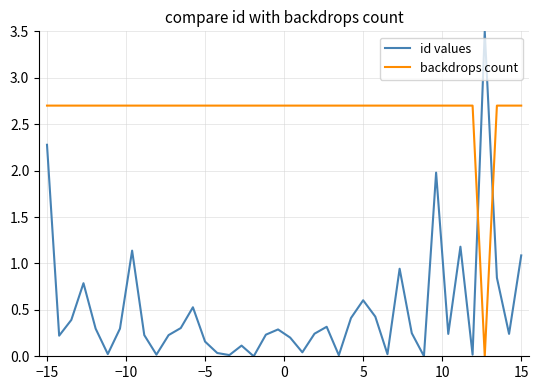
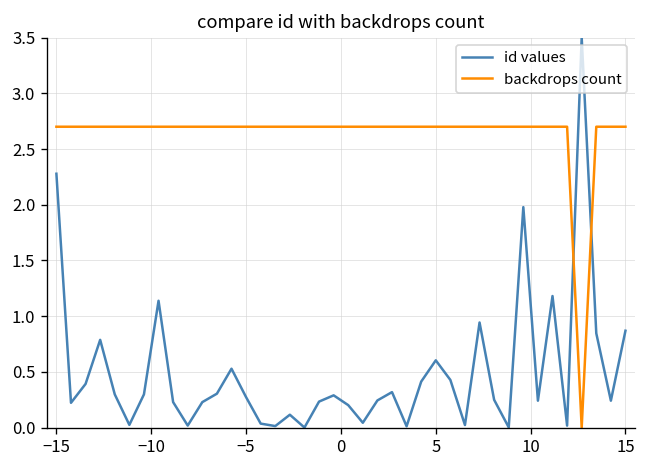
  {
    "id values": {
      "−15": 2.3,
-     "−5": 0.2,
+     "−5": 0.3,
      "5": 0.6,
-     "15": 1.1
+     "15": 0.9
    },
    "backdrops count": {
      "−15": 2.7,
      "−5": 2.7,
      "5": 2.7,
      "15": 2.7
    }
  }
